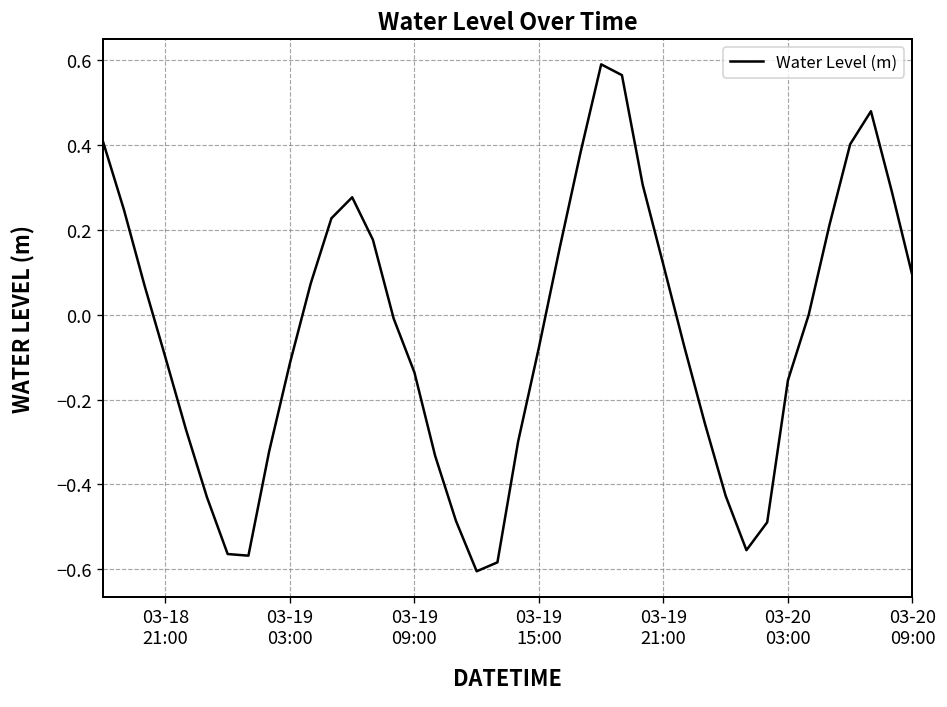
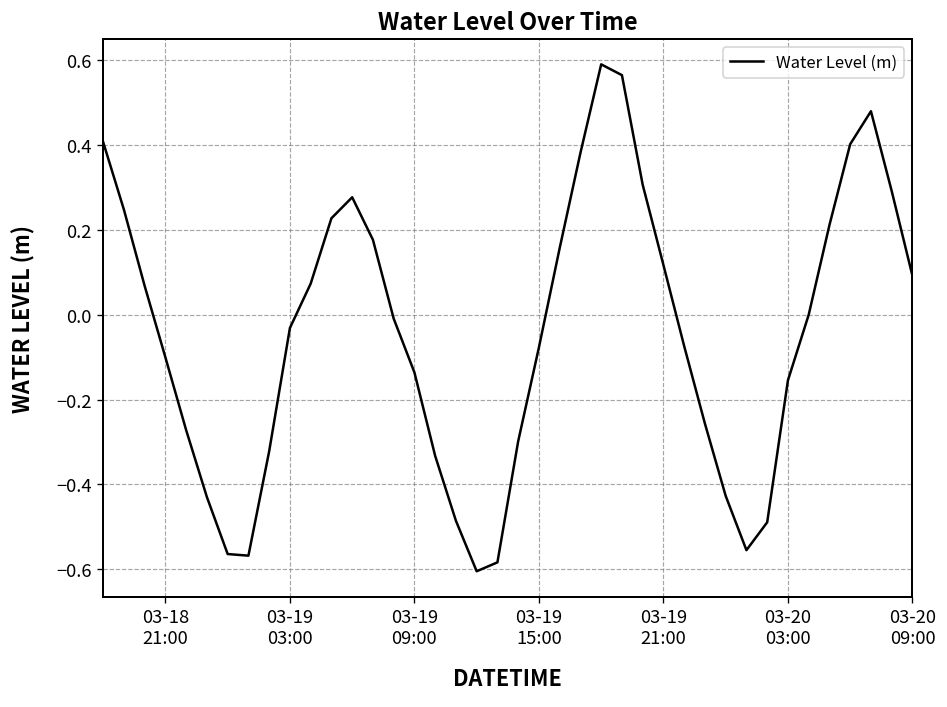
  {
    "03-18 21:00": -0.10,
-   "03-19 03:00": -0.11,
+   "03-19 03:00": -0.03,
    "03-19 09:00": -0.14,
    "03-19 15:00": -0.08,
    "03-19 21:00": 0.12,
    "03-20 03:00": -0.15,
    "03-20 09:00": 0.09
  }
